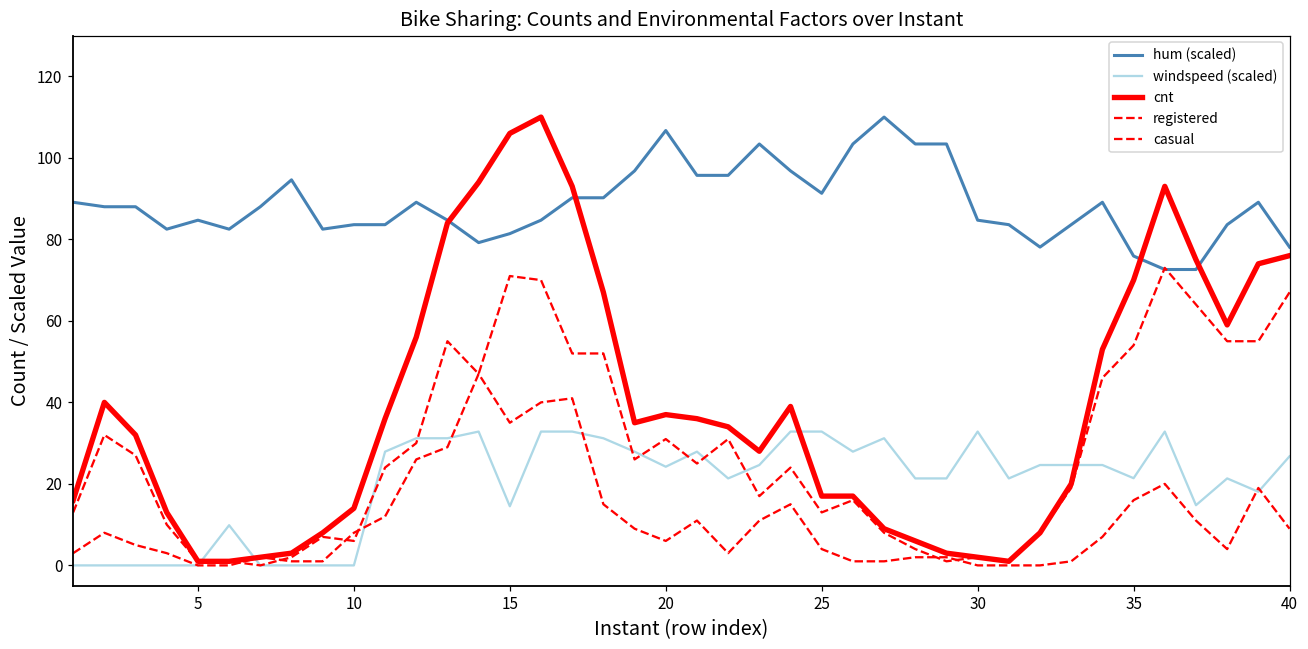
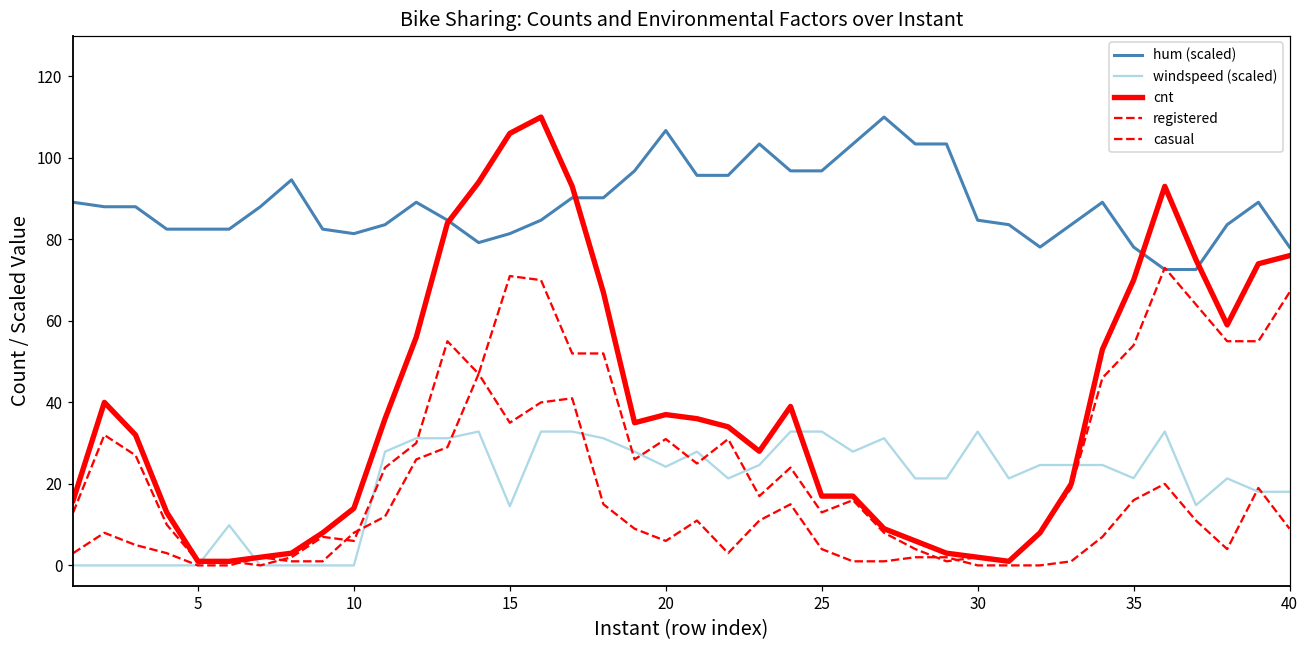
  {
    "hum (scaled)": {
-     "5": 85,
-     "10": 84,
+     "5": 83,
+     "10": 81,
      "15": 81,
      "20": 107,
-     "25": 91,
+     "25": 97,
      "30": 85,
-     "35": 76,
+     "35": 78,
      "40": 78
    },
    "windspeed (scaled)": {
      "10": 0,
      "15": 15,
      "20": 24,
      "25": 33,
      "30": 33,
      "35": 21,
-     "40": 27
+     "40": 18
    }
  }
